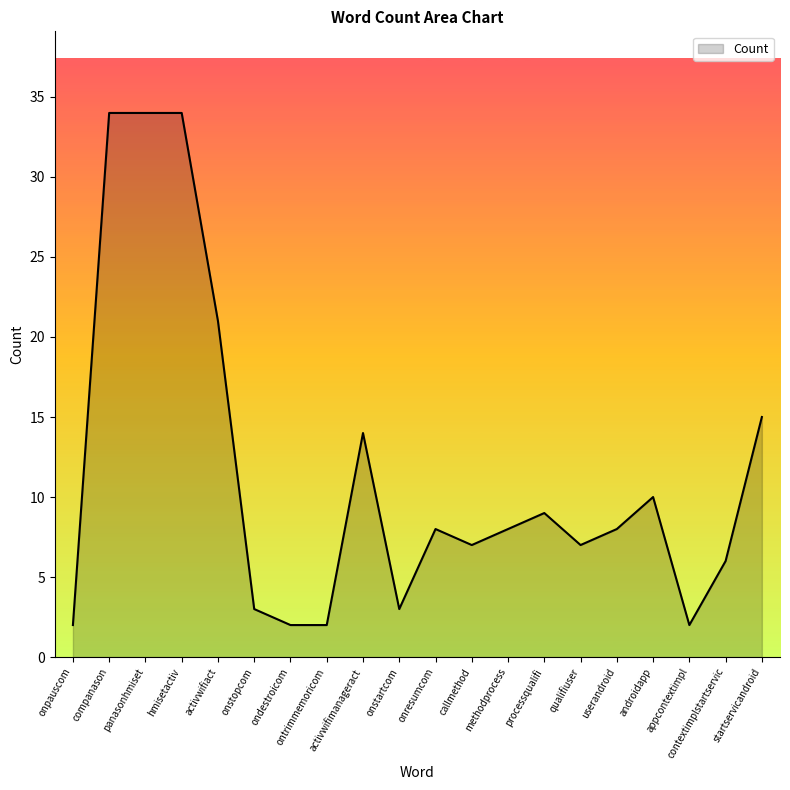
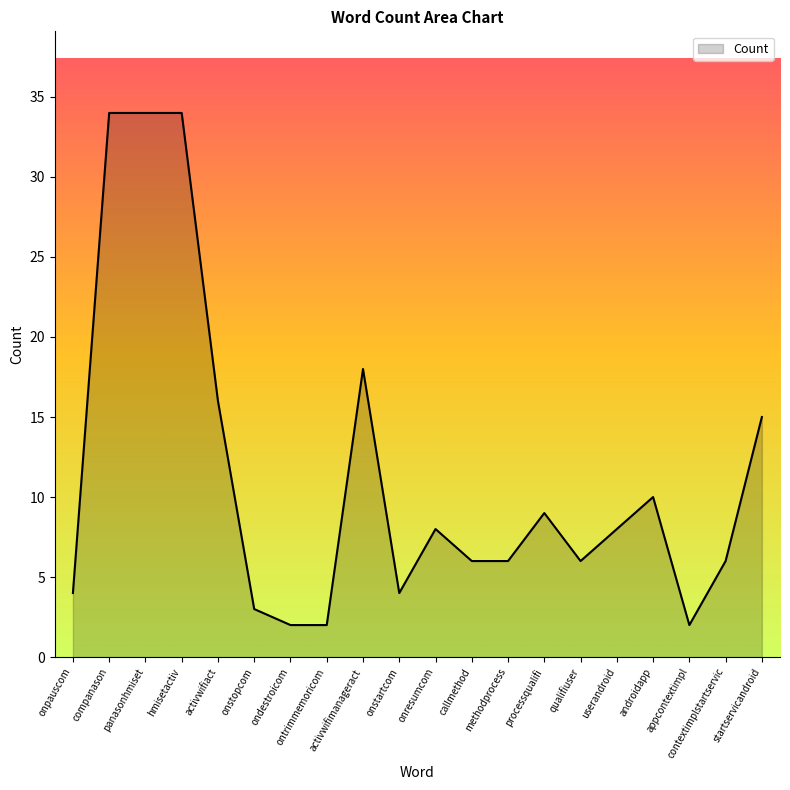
  {
-   "onpauscom": 2,
+   "onpauscom": 4,
    "companason": 34,
    "panasonhmiset": 34,
    "hmisetactiv": 34,
-   "activwifiact": 21,
+   "activwifiact": 16,
    "onstopcom": 3,
    "ondestroicom": 2,
    "ontrimmemoricom": 2,
-   "activwifimanageract": 14,
-   "onstartcom": 3,
+   "activwifimanageract": 18,
+   "onstartcom": 4,
    "onresumcom": 8,
-   "callmethod": 7,
-   "methodprocess": 8,
+   "callmethod": 6,
+   "methodprocess": 6,
    "processqualifi": 9,
-   "qualifiuser": 7,
+   "qualifiuser": 6,
    "userandroid": 8,
    "androidapp": 10,
    "appcontextimpl": 2,
    "contextimplstartservic": 6,
    "startservicandroid": 15
  }
